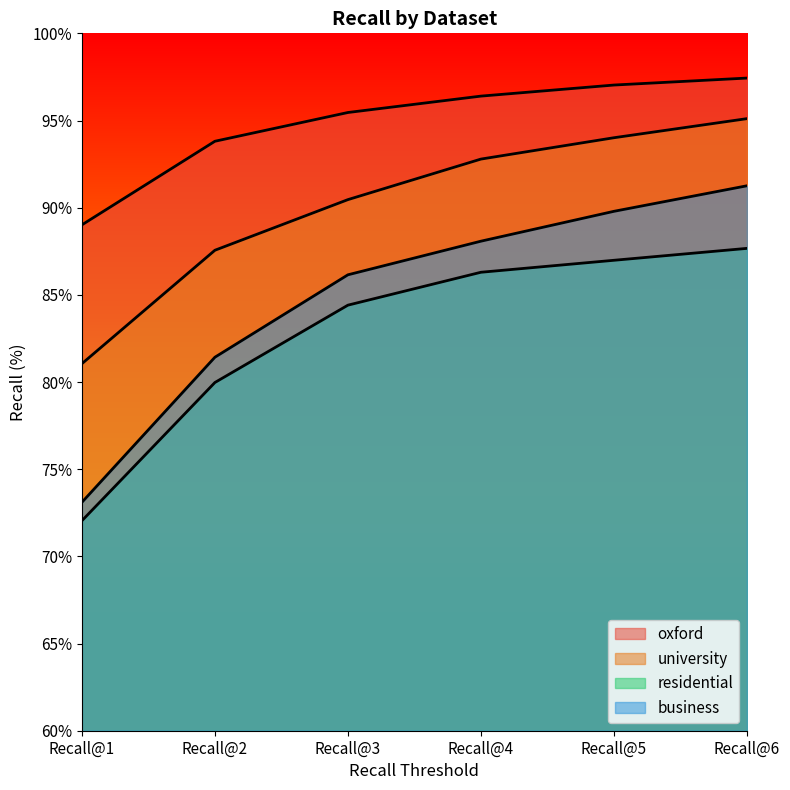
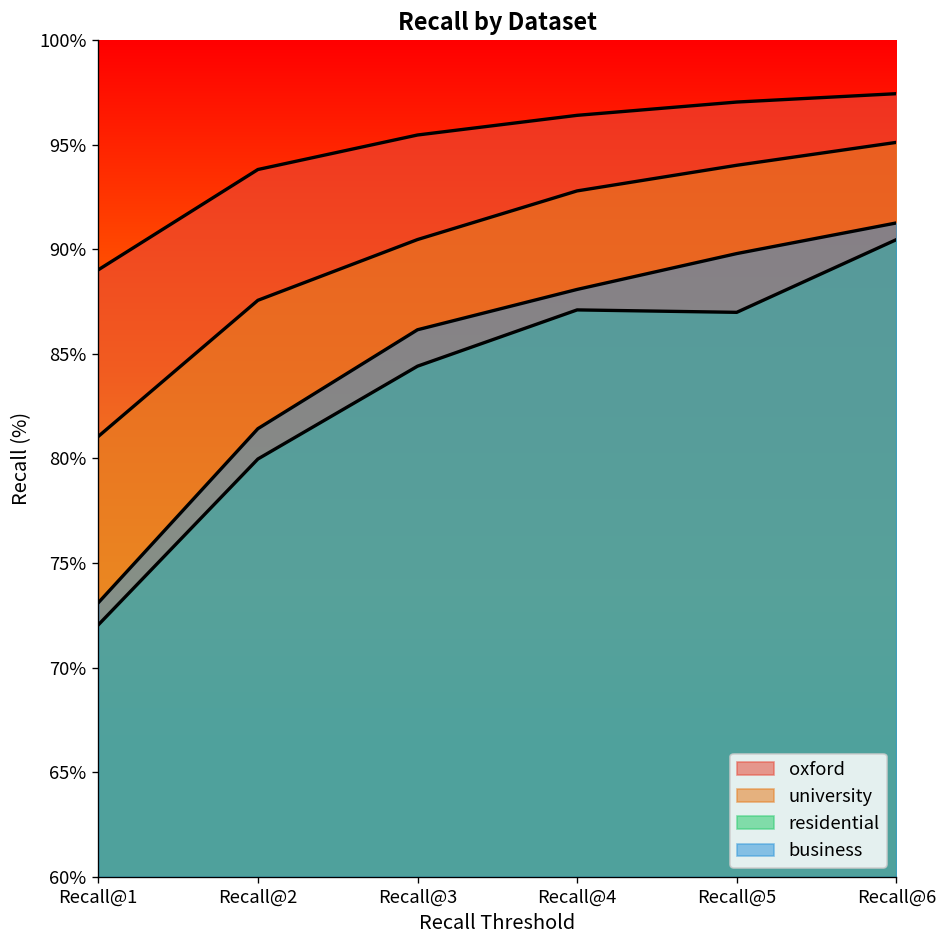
  {
    "residential": {
      "Recall@1": "72.0%",
      "Recall@2": "80.0%",
      "Recall@3": "84.4%",
-     "Recall@4": "86.3%",
+     "Recall@4": "87.1%",
      "Recall@5": "87.0%",
-     "Recall@6": "87.7%"
+     "Recall@6": "90.5%"
    },
    "business": {
      "Recall@1": "73.1%",
      "Recall@2": "81.4%",
      "Recall@3": "86.2%",
      "Recall@4": "88.1%",
      "Recall@5": "89.8%",
      "Recall@6": "91.3%"
    }
  }
